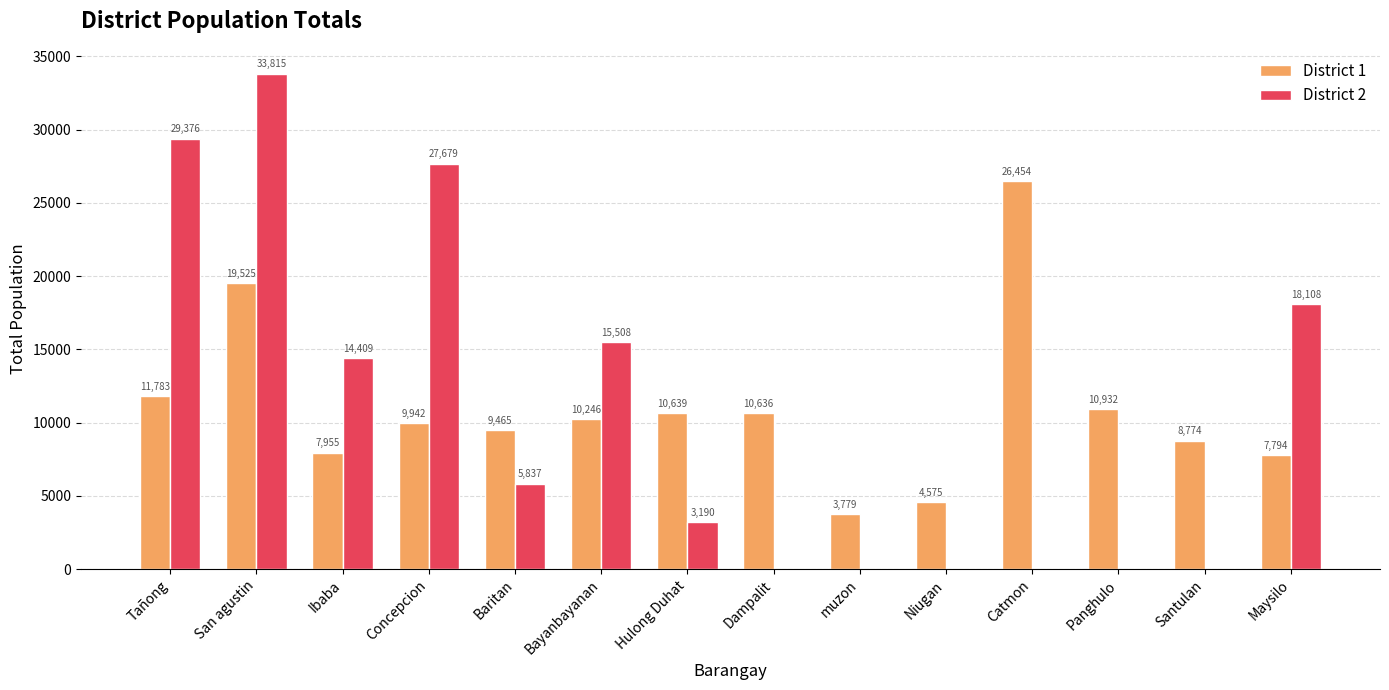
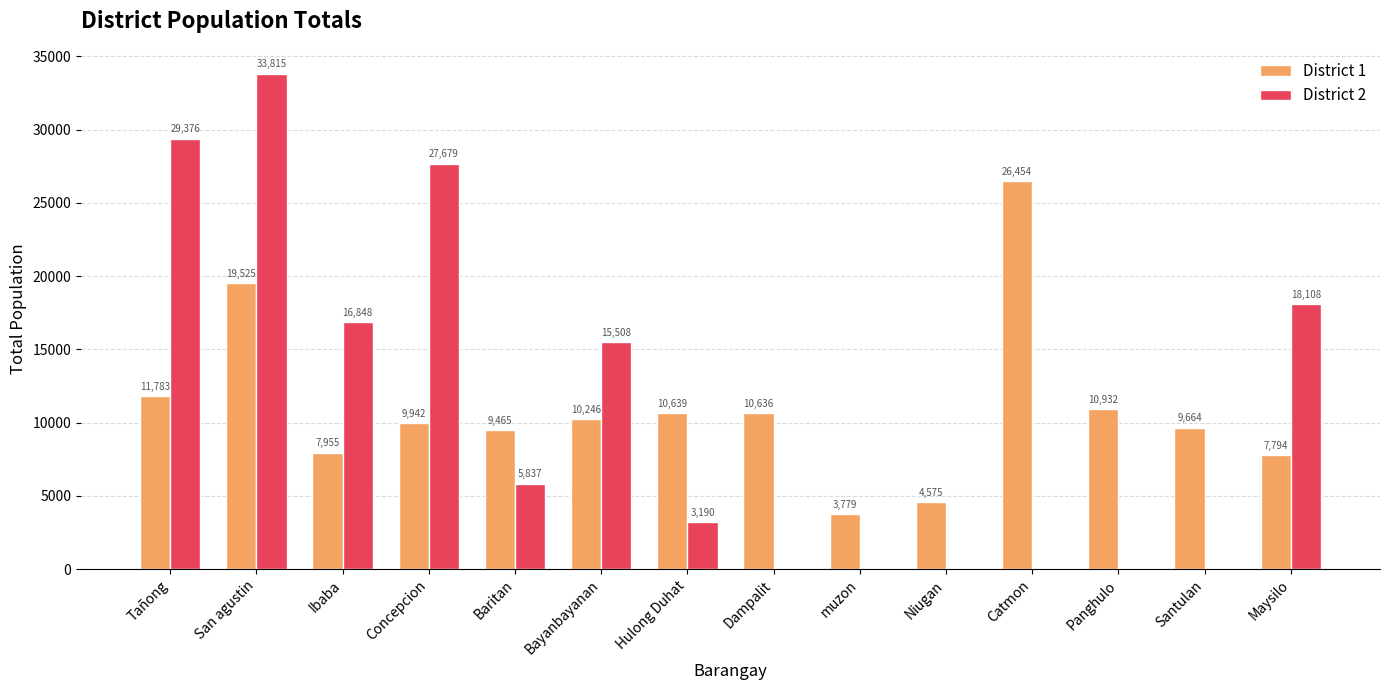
  {
    "District 1": {
      "Tañong": "11,783",
      "San agustin": "19,525",
      "Ibaba": "7,955",
      "Concepcion": "9,942",
      "Baritan": "9,465",
      "Bayanbayanan": "10,246",
      "Hulong Duhat": "10,639",
      "Dampalit": "10,636",
      "muzon": "3,779",
      "Niugan": "4,575",
      "Catmon": "26,454",
      "Panghulo": "10,932",
-     "Santulan": "8,774",
+     "Santulan": "9,664",
      "Maysilo": "7,794"
    },
    "District 2": {
      "Tañong": "29,376",
      "San agustin": "33,815",
-     "Ibaba": "14,409",
+     "Ibaba": "16,848",
      "Concepcion": "27,679",
      "Baritan": "5,837",
      "Bayanbayanan": "15,508",
      "Hulong Duhat": "3,190",
      "Maysilo": "18,108"
    }
  }
